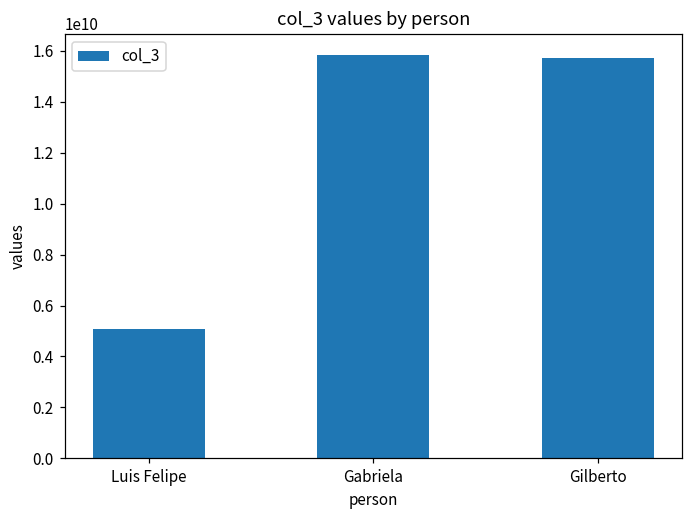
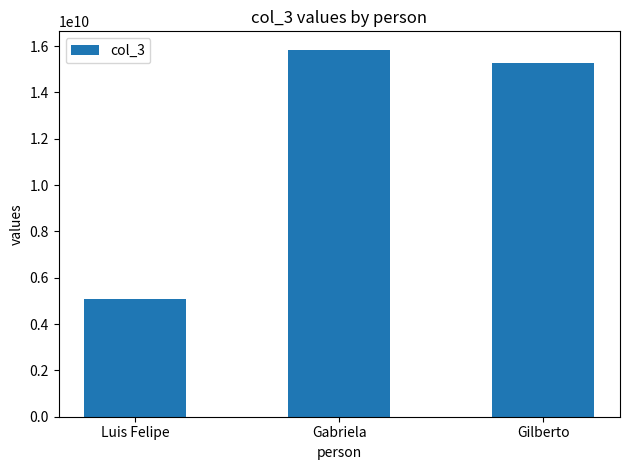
  {
    "Luis Felipe": 5100000000,
    "Gabriela": 15800000000,
-   "Gilberto": 15700000000
+   "Gilberto": 15300000000
  }
